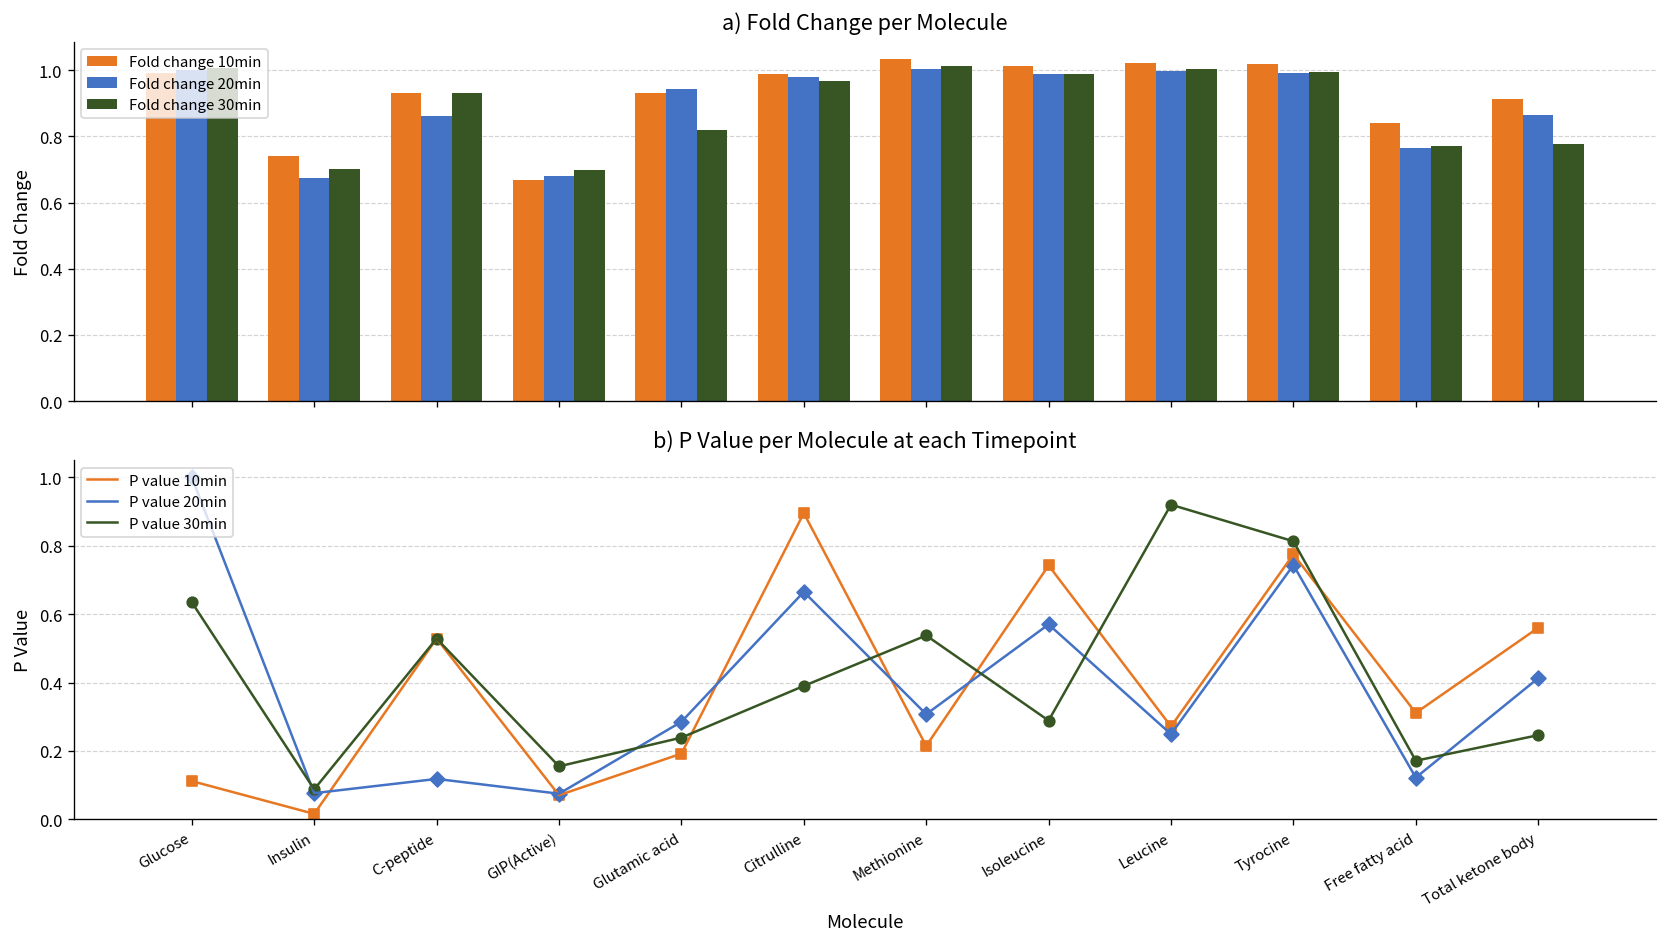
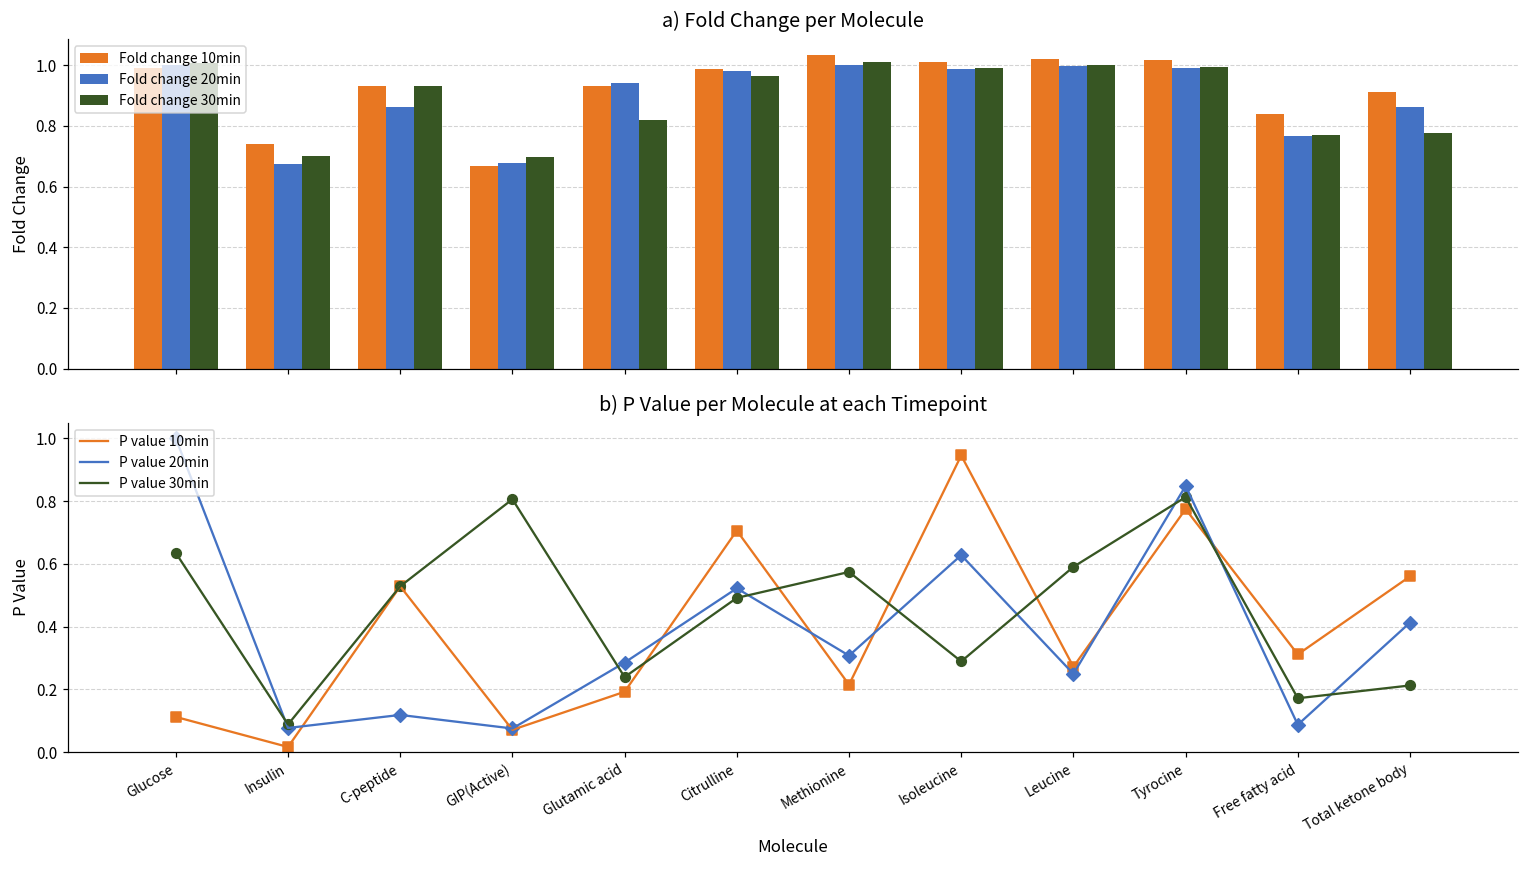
  {
    "b) P Value per Molecule at each Timepoint": {
      "P value 10min": {
        "Glucose": 0.11,
        "Insulin": 0.02,
        "Glutamic acid": 0.19,
-       "Citrulline": 0.90,
+       "Citrulline": 0.71,
        "Methionine": 0.21,
-       "Isoleucine": 0.74,
+       "Isoleucine": 0.95,
        "Leucine": 0.27,
        "Tyrocine": 0.77,
        "Free fatty acid": 0.31,
        "Total ketone body": 0.56
      },
      "P value 20min": {
        "Insulin": 0.08,
        "C-peptide": 0.12,
        "Glutamic acid": 0.29,
-       "Citrulline": 0.67,
+       "Citrulline": 0.52,
        "Methionine": 0.31,
-       "Isoleucine": 0.57,
+       "Isoleucine": 0.63,
        "Leucine": 0.25,
-       "Tyrocine": 0.74,
-       "Free fatty acid": 0.12,
+       "Tyrocine": 0.85,
+       "Free fatty acid": 0.09,
        "Total ketone body": 0.41
      },
      "P value 30min": {
        "Glucose": 0.63,
        "Insulin": 0.09,
-       "GIP(Active)": 0.16,
+       "GIP(Active)": 0.81,
        "Glutamic acid": 0.24,
-       "Citrulline": 0.39,
-       "Methionine": 0.54,
+       "Citrulline": 0.49,
+       "Methionine": 0.57,
        "Isoleucine": 0.29,
-       "Leucine": 0.92,
+       "Leucine": 0.59,
        "Tyrocine": 0.81,
        "Free fatty acid": 0.17,
-       "Total ketone body": 0.25
+       "Total ketone body": 0.21
      }
    }
  }
